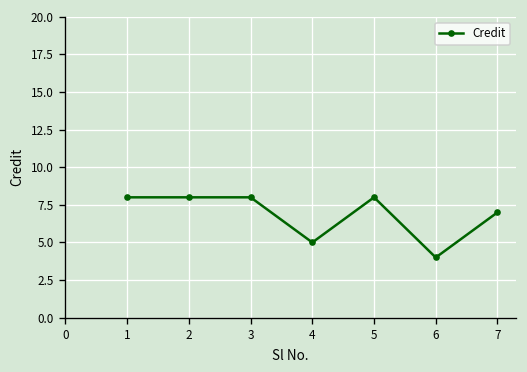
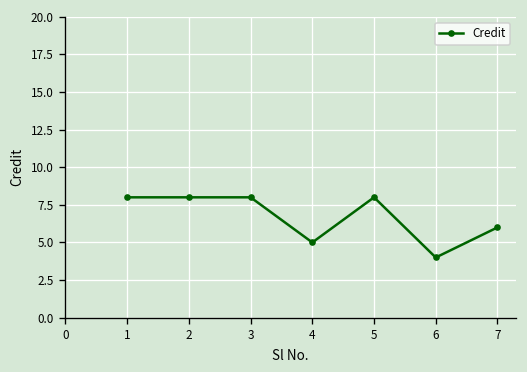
  {
    "1": 8,
    "2": 8,
    "3": 8,
    "4": 5,
    "5": 8,
    "6": 4,
-   "7": 7
+   "7": 6
  }
